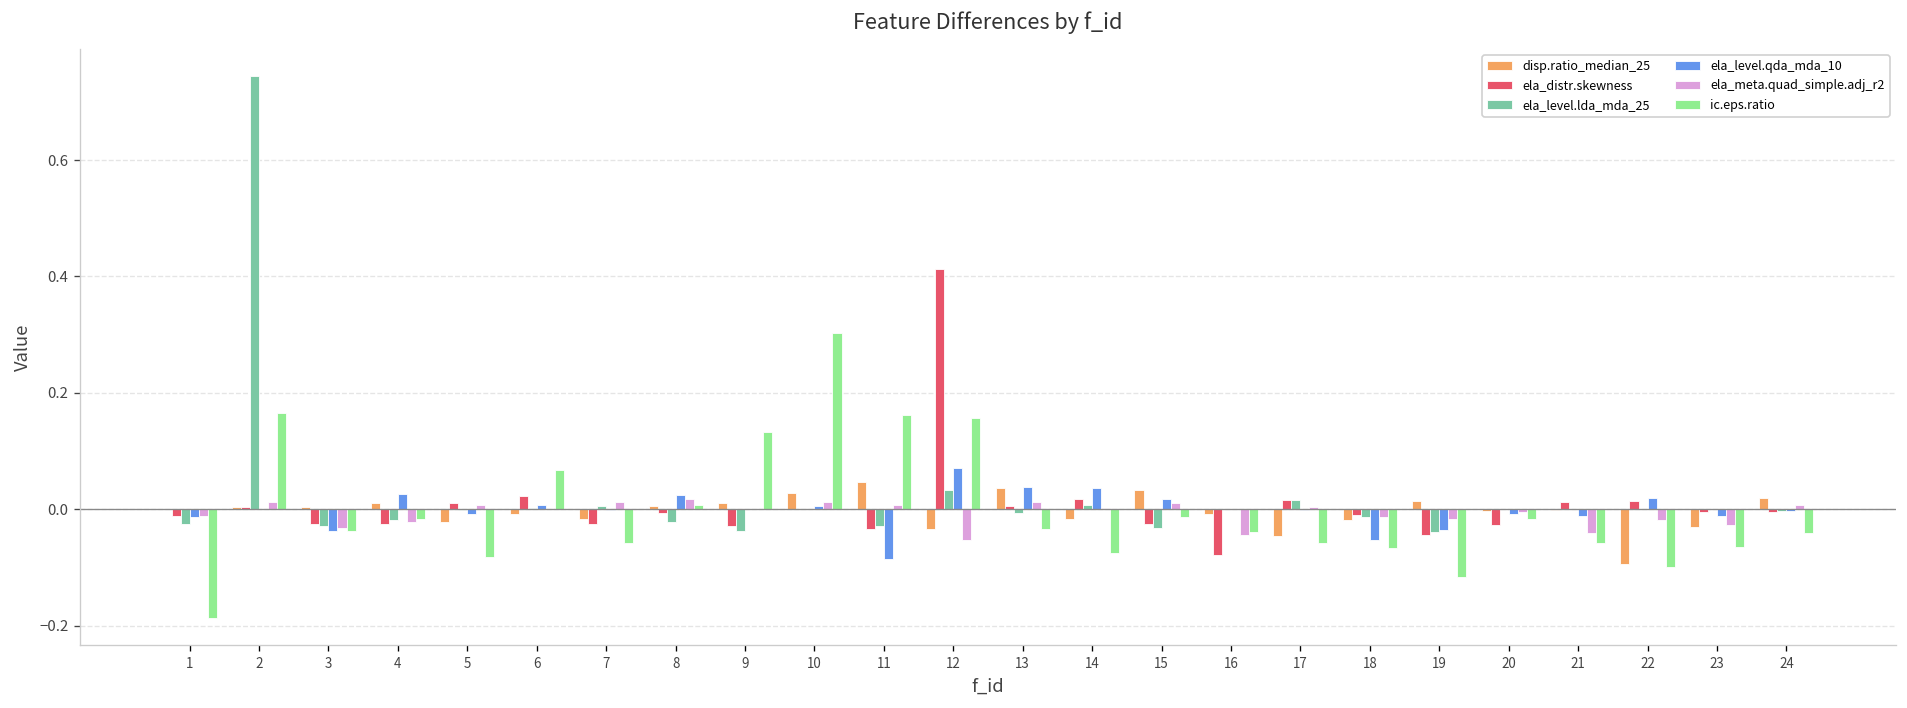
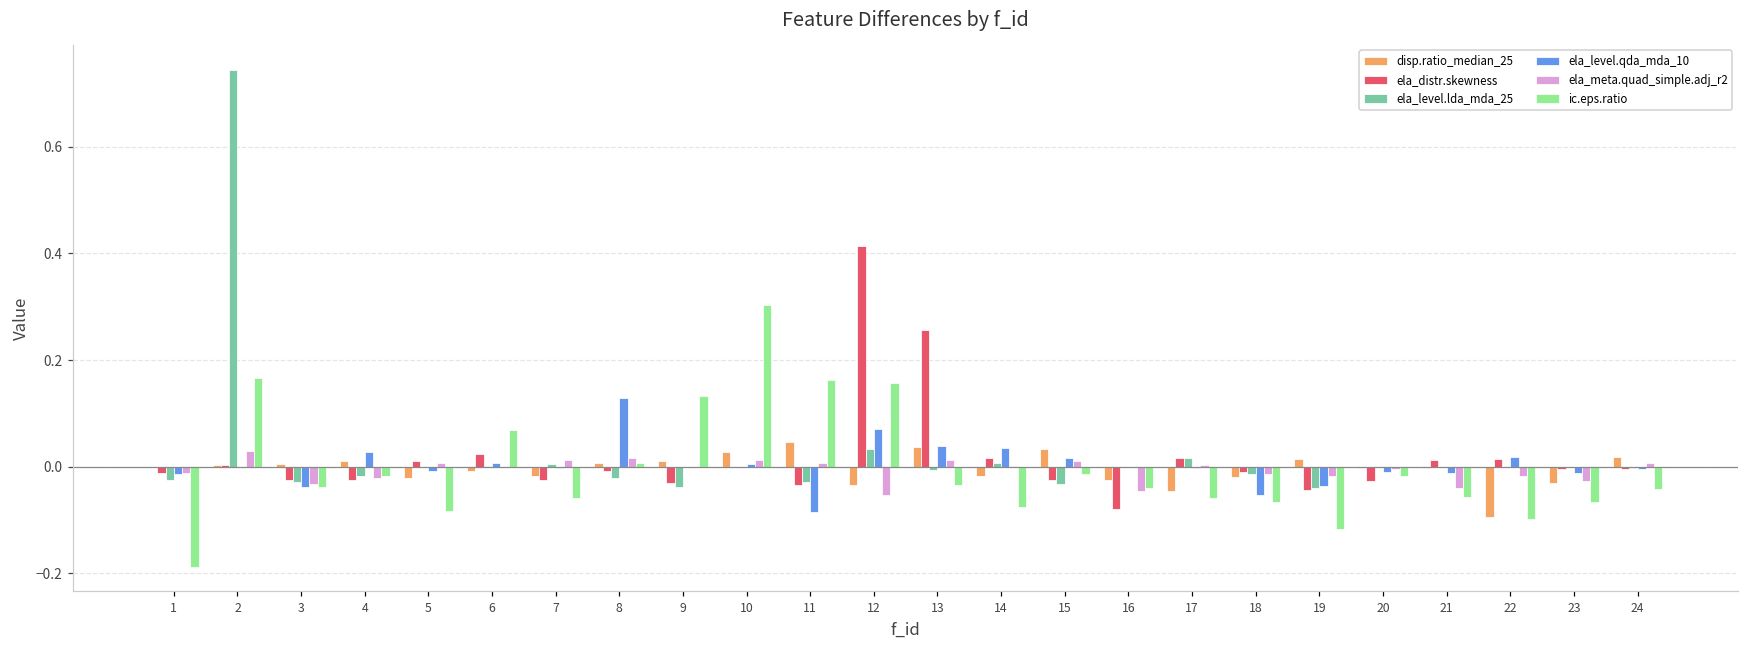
  {
    "disp.ratio_median_25": {
      "1": 0.00,
      "4": 0.01,
      "5": -0.02,
      "6": -0.01,
      "7": -0.02,
      "8": 0.01,
      "9": 0.01,
      "10": 0.03,
      "11": 0.05,
      "12": -0.03,
      "13": 0.04,
      "14": -0.02,
      "15": 0.03,
-     "16": -0.01,
+     "16": -0.03,
      "17": -0.05,
      "18": -0.02,
      "19": 0.01,
      "22": -0.09,
      "23": -0.03,
      "24": 0.02
    },
    "ela_distr.skewness": {
      "1": -0.01,
      "3": -0.03,
      "4": -0.03,
      "5": 0.01,
      "6": 0.02,
      "7": -0.02,
      "8": -0.01,
      "9": -0.03,
      "10": 0.00,
      "11": -0.03,
      "12": 0.41,
-     "13": 0.01,
+     "13": 0.26,
      "14": 0.02,
      "15": -0.03,
      "16": -0.08,
      "17": 0.02,
      "18": -0.01,
      "19": -0.04,
      "20": -0.03,
      "21": 0.01,
      "22": 0.01,
      "23": -0.01
    },
    "ela_level.qda_mda_10": {
      "1": -0.01,
      "2": 0.00,
      "3": -0.04,
      "4": 0.03,
      "5": -0.01,
      "6": 0.01,
-     "8": 0.02,
+     "8": 0.13,
      "9": 0.00,
      "10": 0.01,
      "11": -0.09,
      "12": 0.07,
      "13": 0.04,
      "14": 0.04,
      "15": 0.02,
      "16": 0.00,
      "18": -0.05,
      "19": -0.04,
      "20": -0.01,
      "21": -0.01,
      "22": 0.02,
      "23": -0.01
    },
    "ela_meta.quad_simple.adj_r2": {
      "1": -0.01,
-     "2": 0.01,
+     "2": 0.03,
      "3": -0.03,
      "4": -0.02,
      "5": 0.01,
      "6": 0.00,
      "7": 0.01,
      "8": 0.02,
      "9": 0.00,
      "10": 0.01,
      "11": 0.01,
      "12": -0.05,
      "13": 0.01,
      "15": 0.01,
      "16": -0.04,
      "18": -0.01,
      "19": -0.02,
      "21": -0.04,
      "22": -0.02,
      "23": -0.03,
      "24": 0.01
    }
  }
